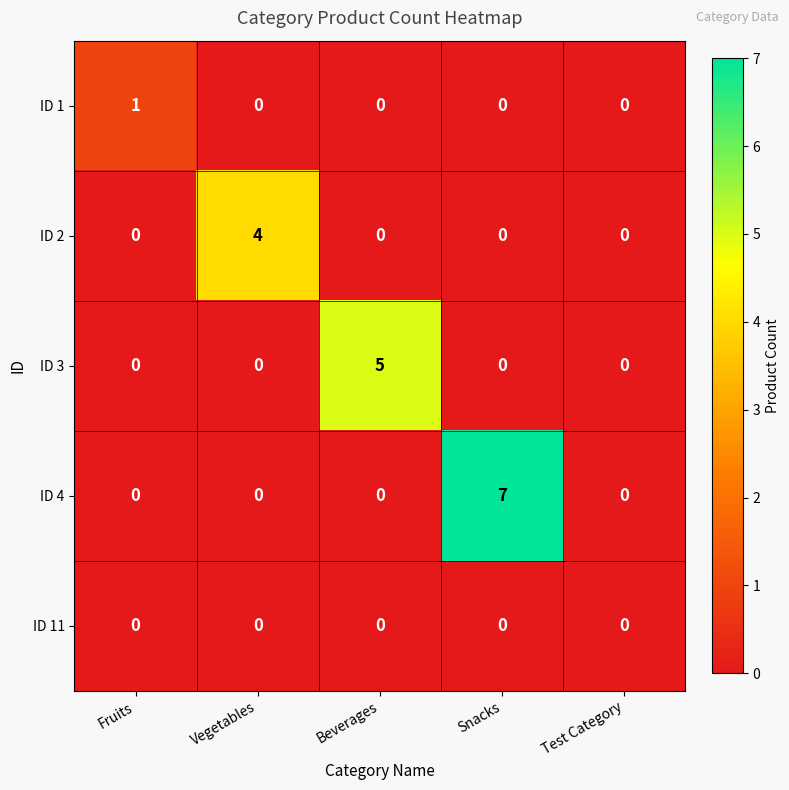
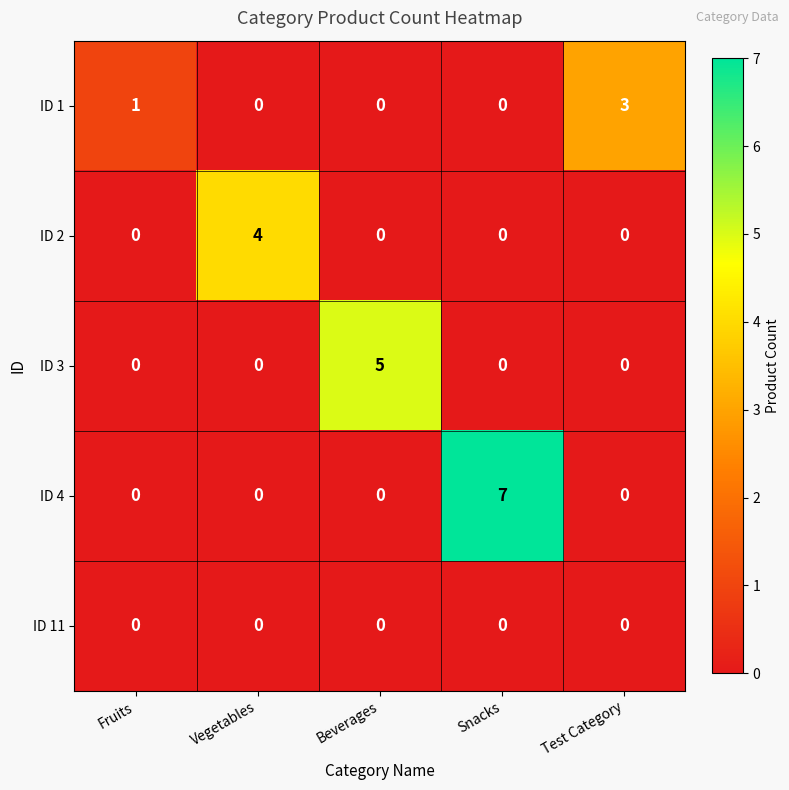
  {
    "ID 1": {
      "Fruits": 1,
      "Vegetables": 0,
      "Beverages": 0,
      "Snacks": 0,
-     "Test Category": 0
+     "Test Category": 3
    },
    "ID 2": {
      "Fruits": 0,
      "Vegetables": 4,
      "Beverages": 0,
      "Snacks": 0,
      "Test Category": 0
    },
    "ID 3": {
      "Fruits": 0,
      "Vegetables": 0,
      "Beverages": 5,
      "Snacks": 0,
      "Test Category": 0
    },
    "ID 4": {
      "Fruits": 0,
      "Vegetables": 0,
      "Beverages": 0,
      "Snacks": 7,
      "Test Category": 0
    },
    "ID 11": {
      "Fruits": 0,
      "Vegetables": 0,
      "Beverages": 0,
      "Snacks": 0,
      "Test Category": 0
    }
  }
